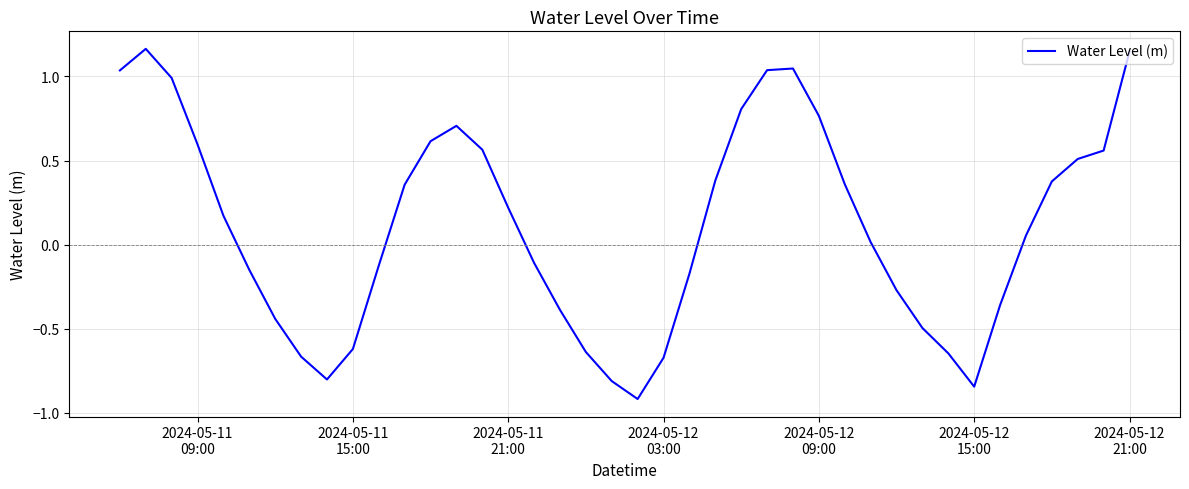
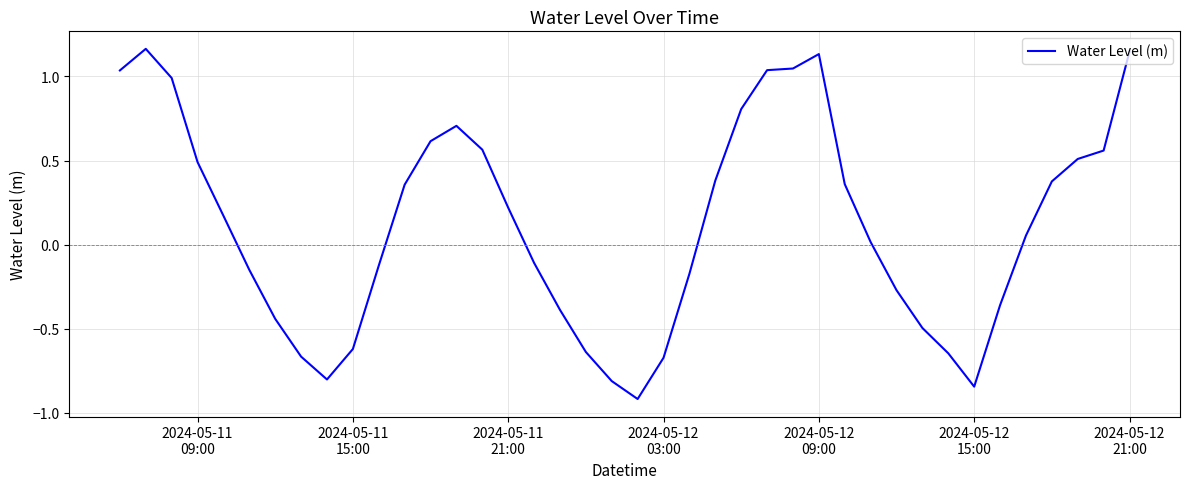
  {
-   "2024-05-11 09:00": 0.60,
+   "2024-05-11 09:00": 0.49,
    "2024-05-11 15:00": -0.62,
    "2024-05-11 21:00": 0.22,
    "2024-05-12 03:00": -0.67,
-   "2024-05-12 09:00": 0.77,
+   "2024-05-12 09:00": 1.13,
    "2024-05-12 15:00": -0.84
  }
